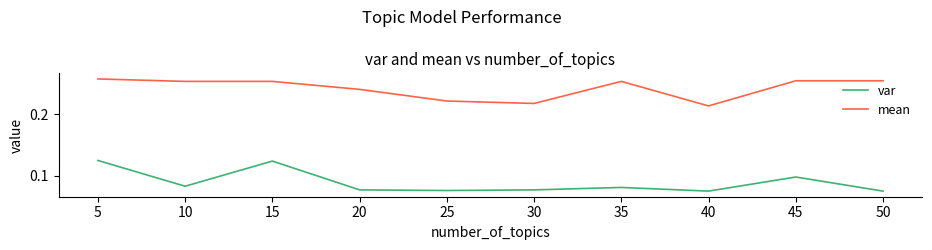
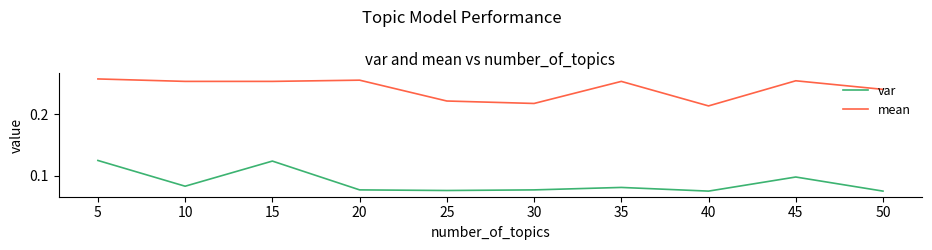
  {
    "var": {
      "5": 0.13,
      "10": 0.08,
      "15": 0.12,
      "20": 0.08,
      "25": 0.08,
      "30": 0.08,
      "35": 0.08,
      "40": 0.08,
      "45": 0.10,
      "50": 0.08
    },
    "mean": {
      "5": 0.26,
      "10": 0.25,
      "15": 0.25,
-     "20": 0.24,
+     "20": 0.26,
      "25": 0.22,
      "30": 0.22,
      "35": 0.25,
      "40": 0.21,
      "45": 0.26,
-     "50": 0.26
+     "50": 0.24
    }
  }
